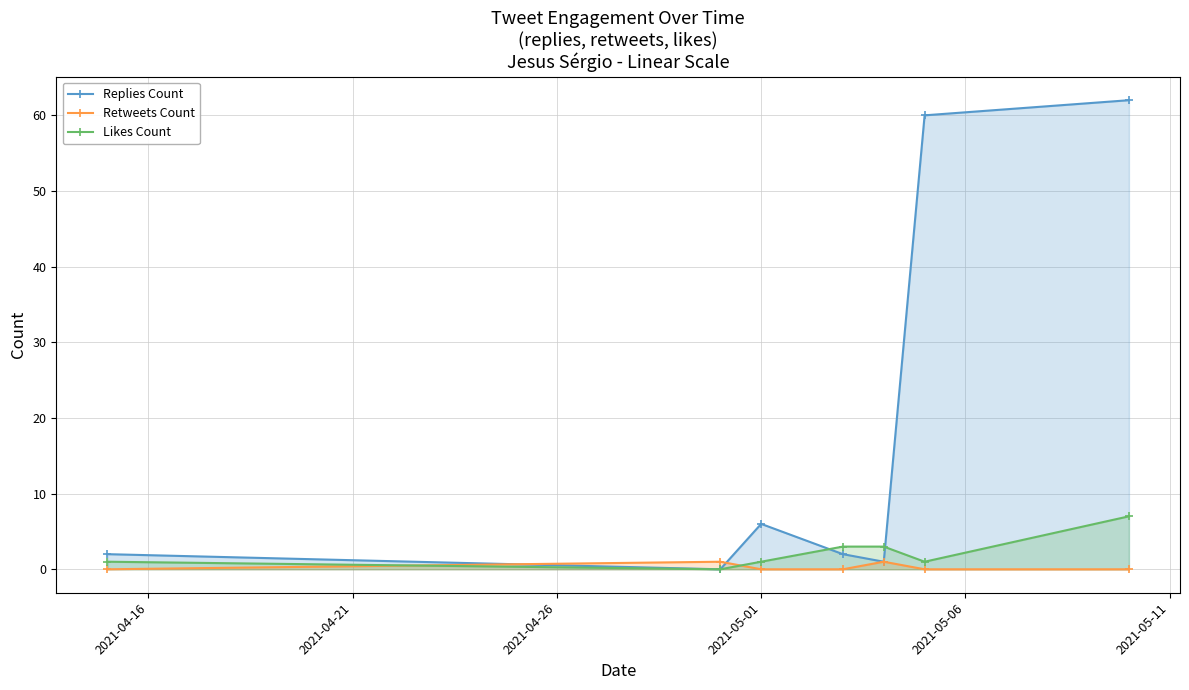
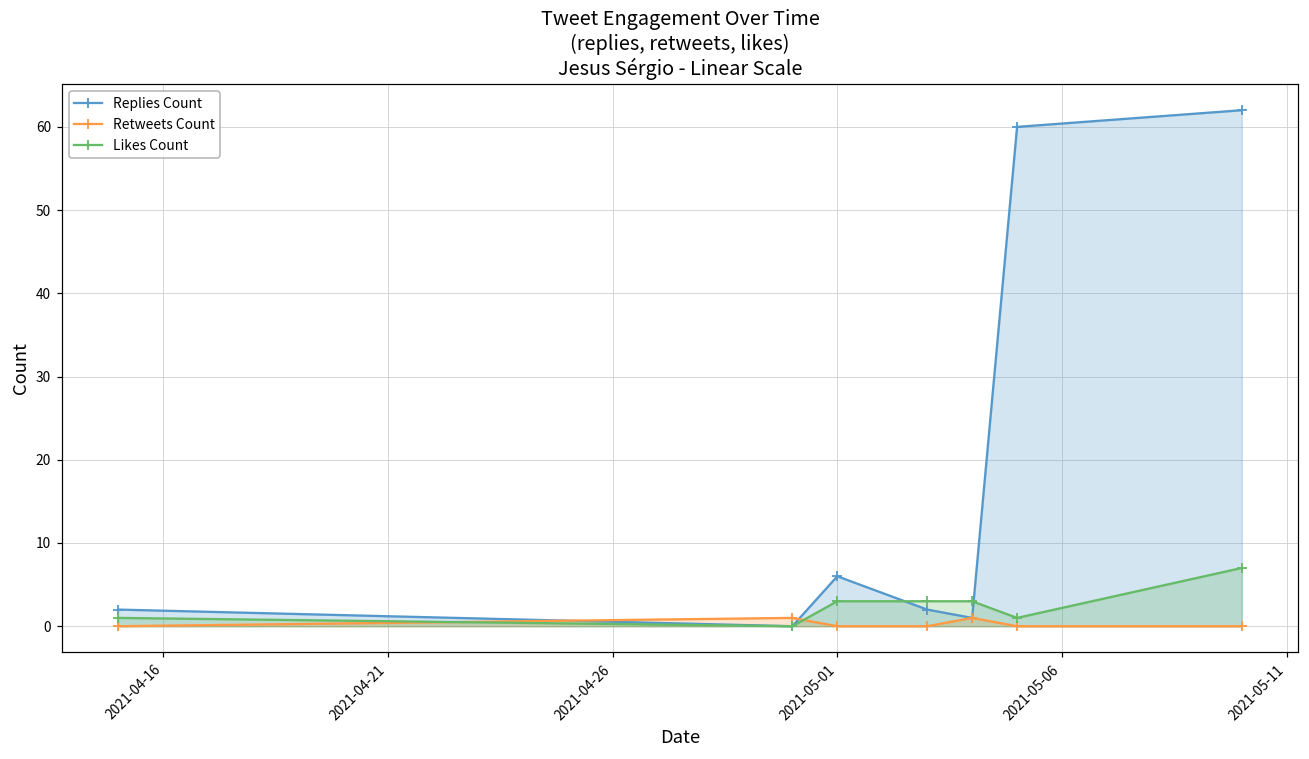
  {
    "Replies Count": {
      "2021-05-01": 6
    },
    "Retweets Count": {
      "2021-05-01": 0
    },
    "Likes Count": {
-     "2021-05-01": 1
+     "2021-05-01": 3
    }
  }
